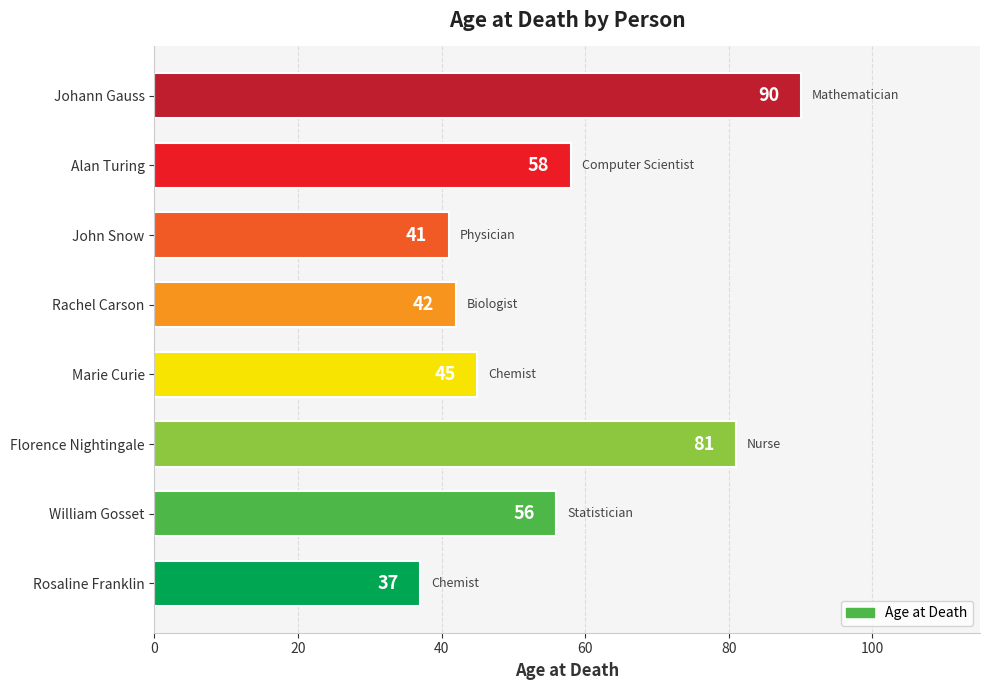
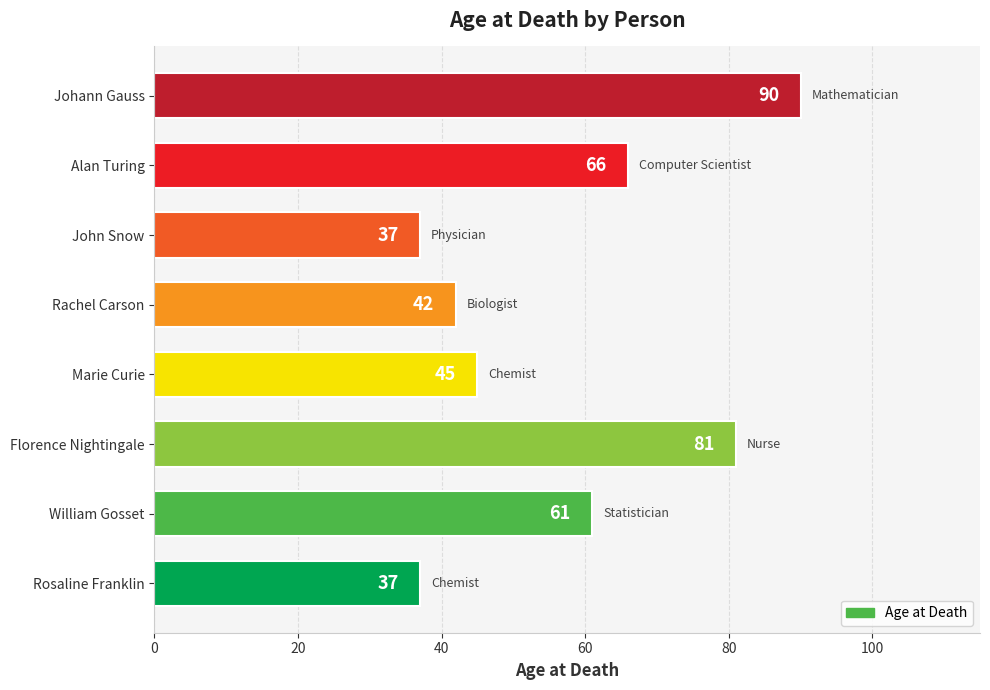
  {
    "Johann Gauss": 90,
-   "Alan Turing": 58,
-   "John Snow": 41,
+   "Alan Turing": 66,
+   "John Snow": 37,
    "Rachel Carson": 42,
    "Marie Curie": 45,
    "Florence Nightingale": 81,
-   "William Gosset": 56,
+   "William Gosset": 61,
    "Rosaline Franklin": 37
  }
